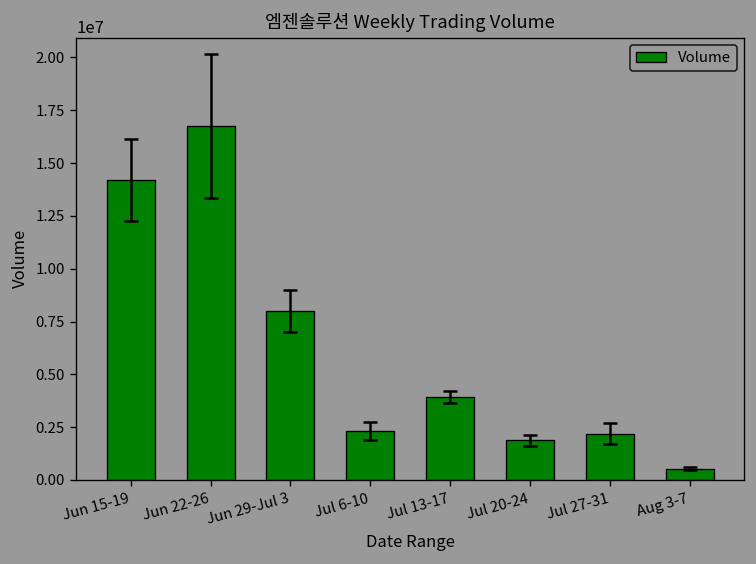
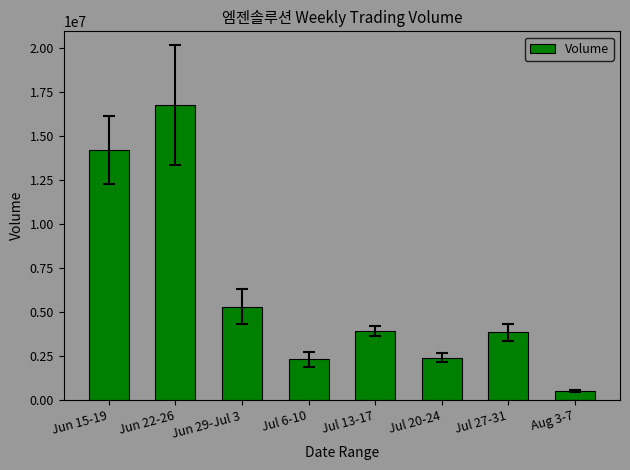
  {
    "Volume": {
      "Jun 15-19": 14200000,
      "Jun 22-26": 16800000,
-     "Jun 29-Jul 3": 8000000,
+     "Jun 29-Jul 3": 5300000,
      "Jul 6-10": 2300000,
      "Jul 13-17": 3900000,
-     "Jul 20-24": 1900000,
-     "Jul 27-31": 2200000,
+     "Jul 20-24": 2400000,
+     "Jul 27-31": 3800000,
      "Aug 3-7": 500000
    }
  }
